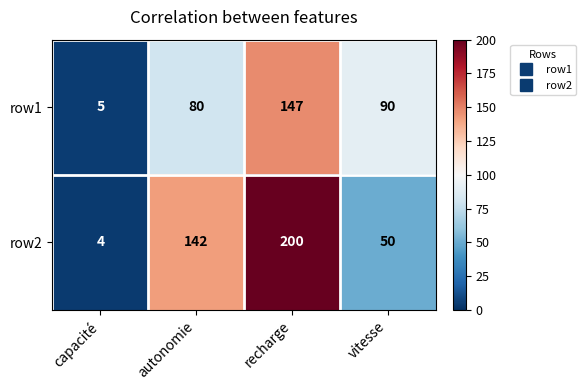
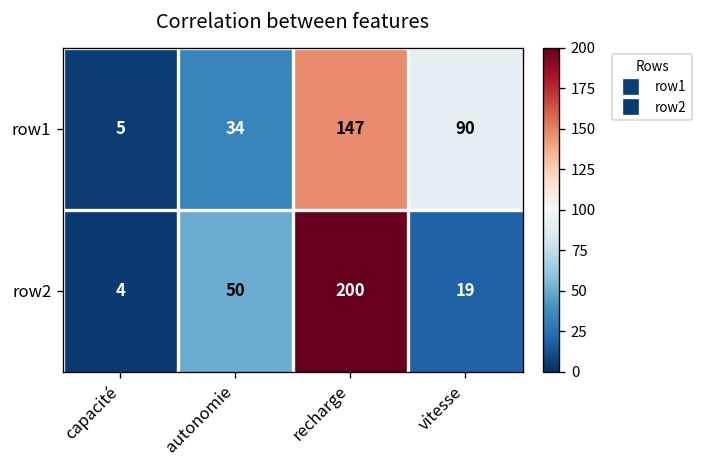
  {
    "row1": {
      "capacité": 5,
-     "autonomie": 80,
+     "autonomie": 34,
      "recharge": 147,
      "vitesse": 90
    },
    "row2": {
      "capacité": 4,
-     "autonomie": 142,
+     "autonomie": 50,
      "recharge": 200,
-     "vitesse": 50
+     "vitesse": 19
    }
  }
